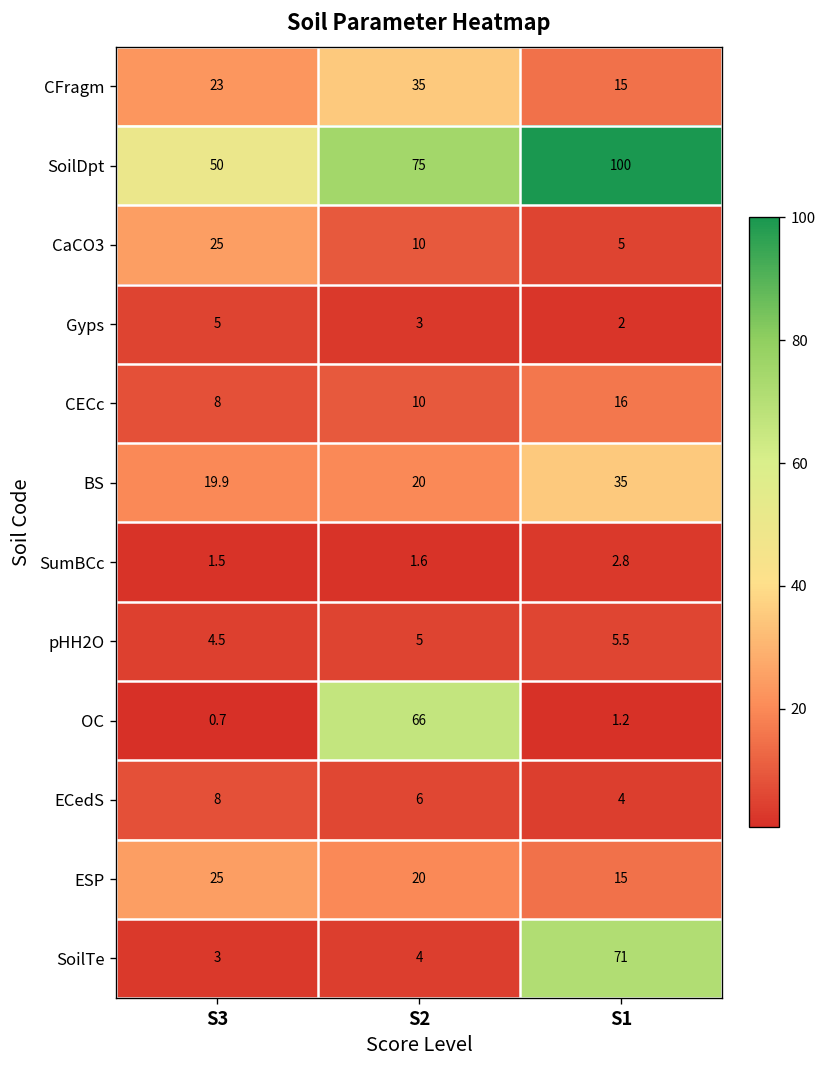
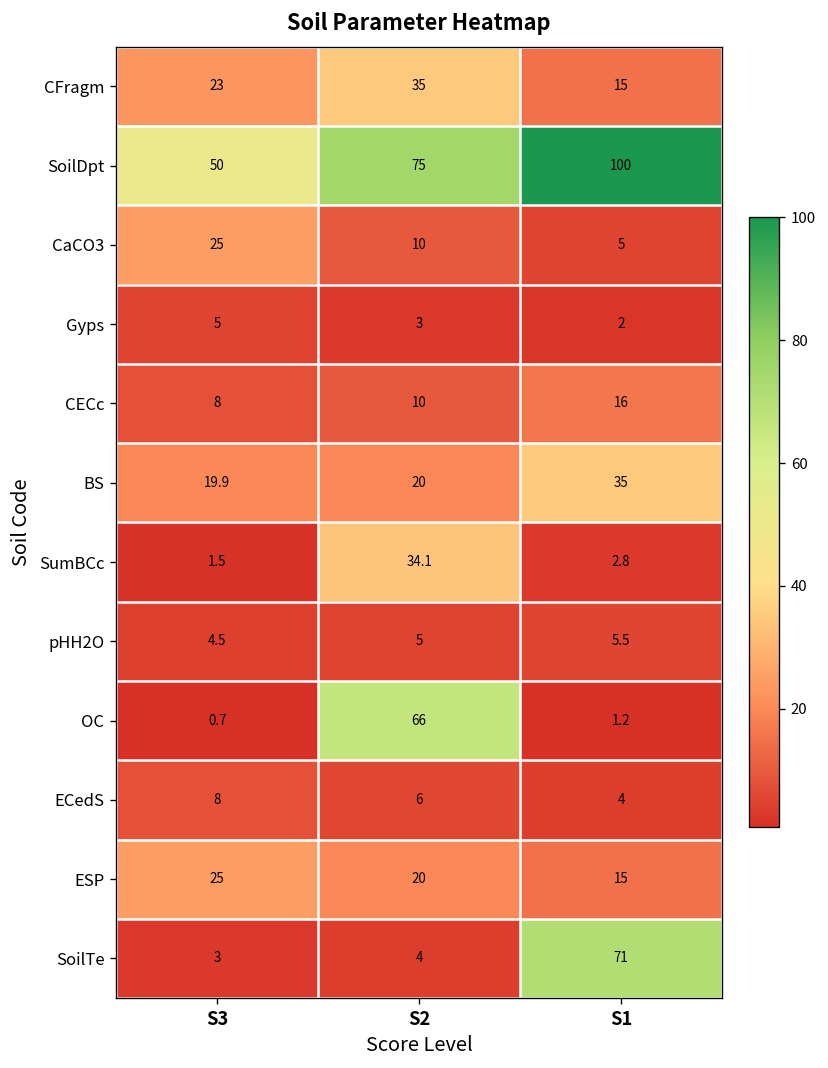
  {
    "CFragm": {
      "S3": 23,
      "S2": 35,
      "S1": 15
    },
    "SoilDpt": {
      "S3": 50,
      "S2": 75,
      "S1": 100
    },
    "CaCO3": {
      "S3": 25,
      "S2": 10,
      "S1": 5
    },
    "Gyps": {
      "S3": 5,
      "S2": 3,
      "S1": 2
    },
    "CECc": {
      "S3": 8,
      "S2": 10,
      "S1": 16
    },
    "BS": {
      "S3": 19.9,
      "S2": 20,
      "S1": 35
    },
    "SumBCc": {
      "S3": 1.5,
-     "S2": 1.6,
+     "S2": 34.1,
      "S1": 2.8
    },
    "pHH2O": {
      "S3": 4.5,
      "S2": 5,
      "S1": 5.5
    },
    "OC": {
      "S3": 0.7,
      "S2": 66,
      "S1": 1.2
    },
    "ECedS": {
      "S3": 8,
      "S2": 6,
      "S1": 4
    },
    "ESP": {
      "S3": 25,
      "S2": 20,
      "S1": 15
    },
    "SoilTe": {
      "S3": 3,
      "S2": 4,
      "S1": 71
    }
  }
